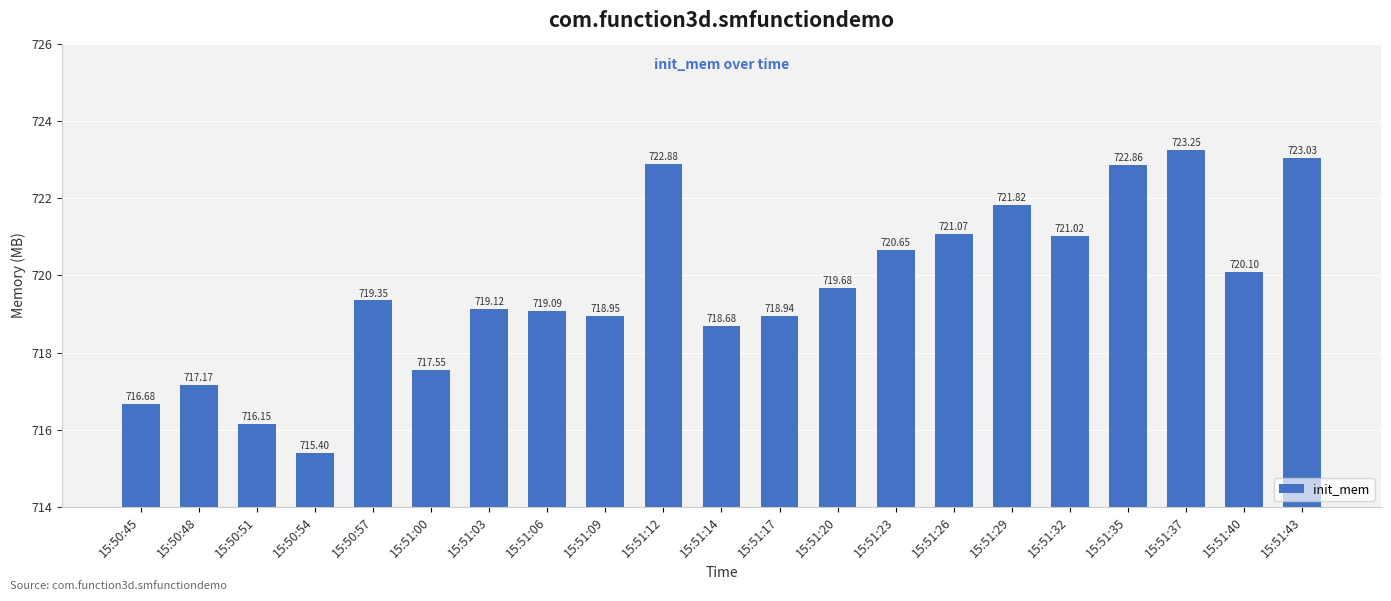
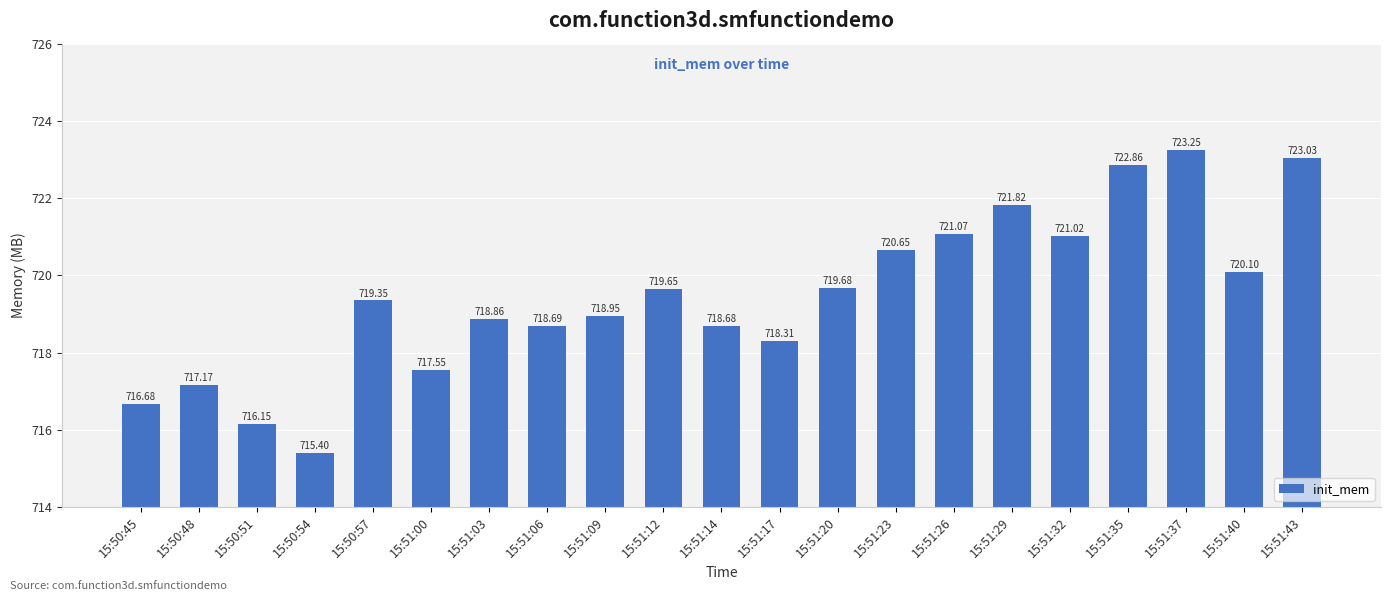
  {
    "15:50:45": 716.68,
    "15:50:48": 717.17,
    "15:50:51": 716.15,
    "15:50:54": 715.40,
    "15:50:57": 719.35,
    "15:51:00": 717.55,
-   "15:51:03": 719.12,
-   "15:51:06": 719.09,
+   "15:51:03": 718.86,
+   "15:51:06": 718.69,
    "15:51:09": 718.95,
-   "15:51:12": 722.88,
+   "15:51:12": 719.65,
    "15:51:14": 718.68,
-   "15:51:17": 718.94,
+   "15:51:17": 718.31,
    "15:51:20": 719.68,
    "15:51:23": 720.65,
    "15:51:26": 721.07,
    "15:51:29": 721.82,
    "15:51:32": 721.02,
    "15:51:35": 722.86,
    "15:51:37": 723.25,
    "15:51:40": 720.10,
    "15:51:43": 723.03
  }
